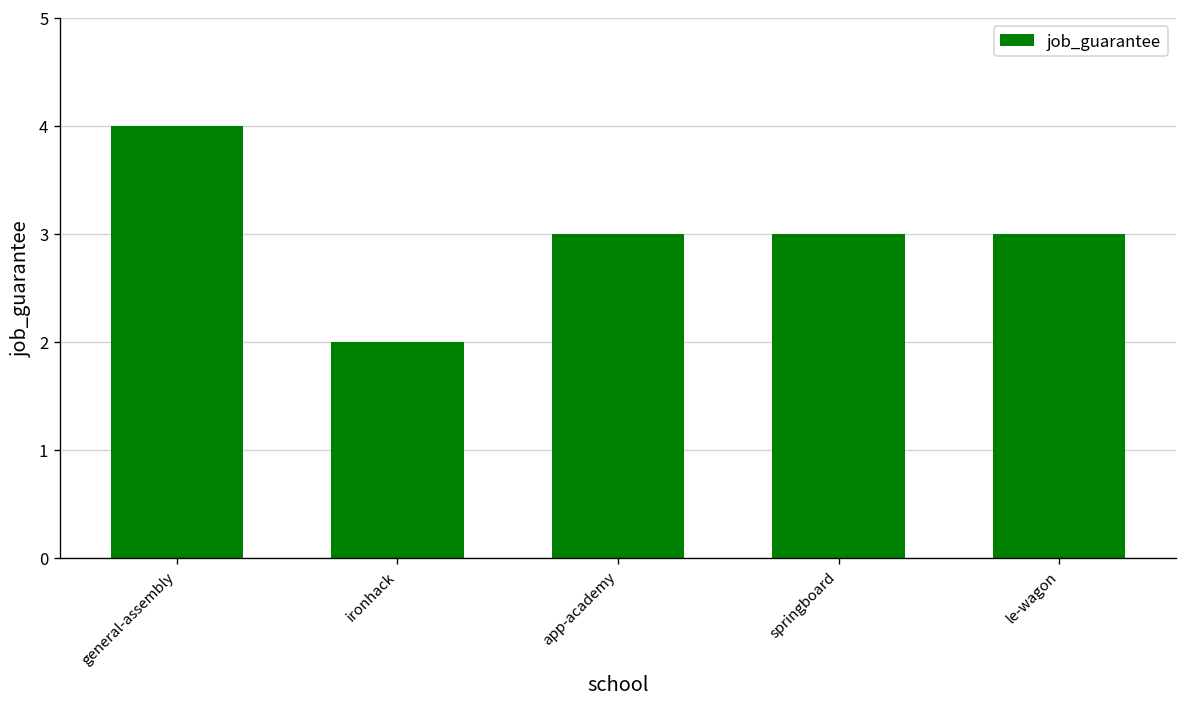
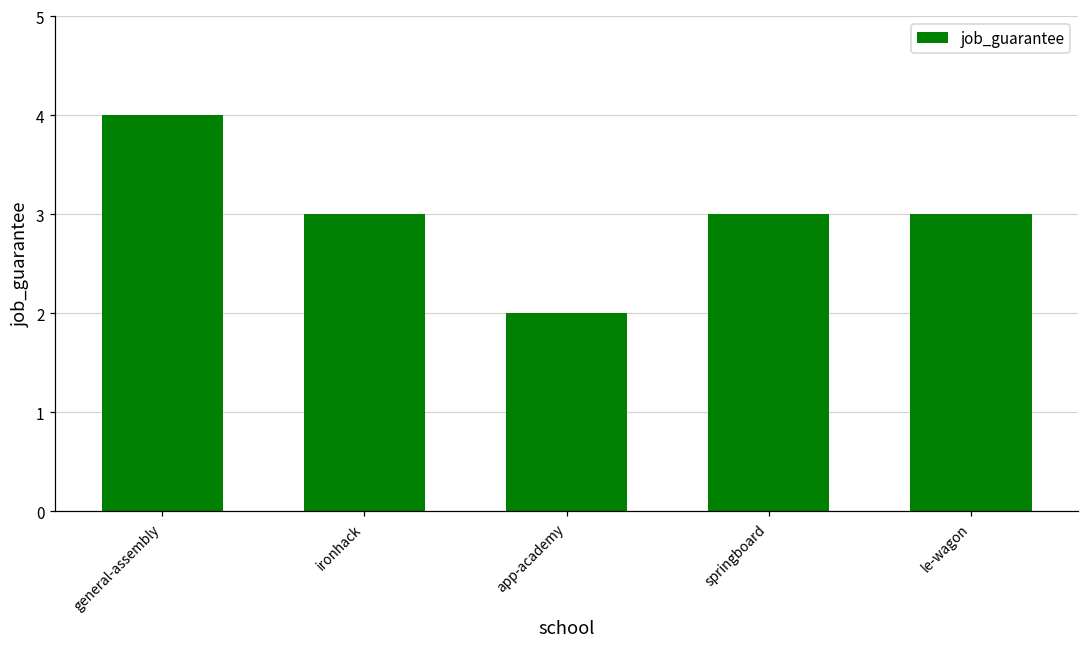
  {
    "general-assembly": 4,
-   "ironhack": 2,
-   "app-academy": 3,
+   "ironhack": 3,
+   "app-academy": 2,
    "springboard": 3,
    "le-wagon": 3
  }
